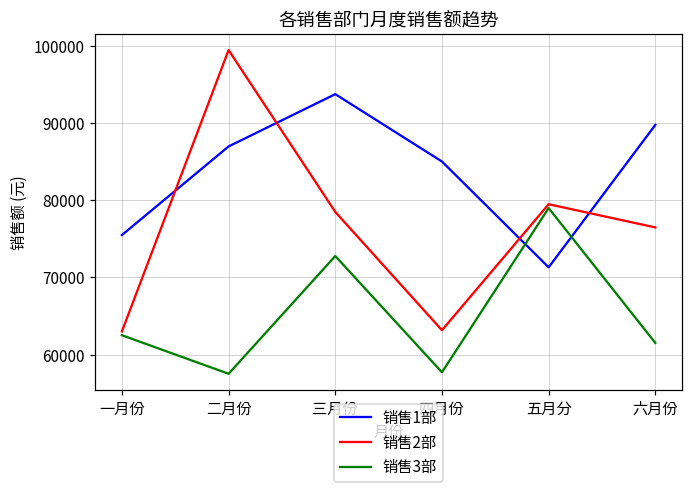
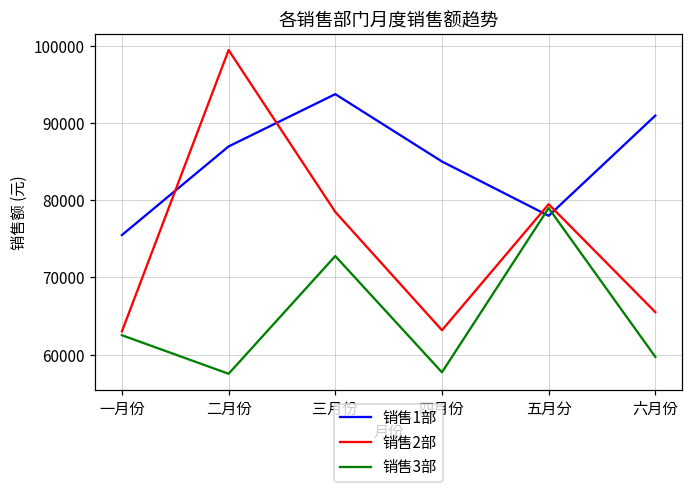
  {
    "销售1部": {
      "一月份": 76000,
      "二月份": 87000,
      "三月份": 94000,
      "四月份": 85000,
-     "五月分": 71000,
-     "六月份": 90000
+     "五月分": 78000,
+     "六月份": 91000
    },
    "销售2部": {
      "一月份": 63000,
      "二月份": 100000,
      "三月份": 79000,
      "四月份": 63000,
      "五月分": 80000,
-     "六月份": 76000
+     "六月份": 66000
    },
    "销售3部": {
      "一月份": 63000,
      "二月份": 58000,
      "三月份": 73000,
      "四月份": 58000,
      "五月分": 79000,
-     "六月份": 62000
+     "六月份": 60000
    }
  }
